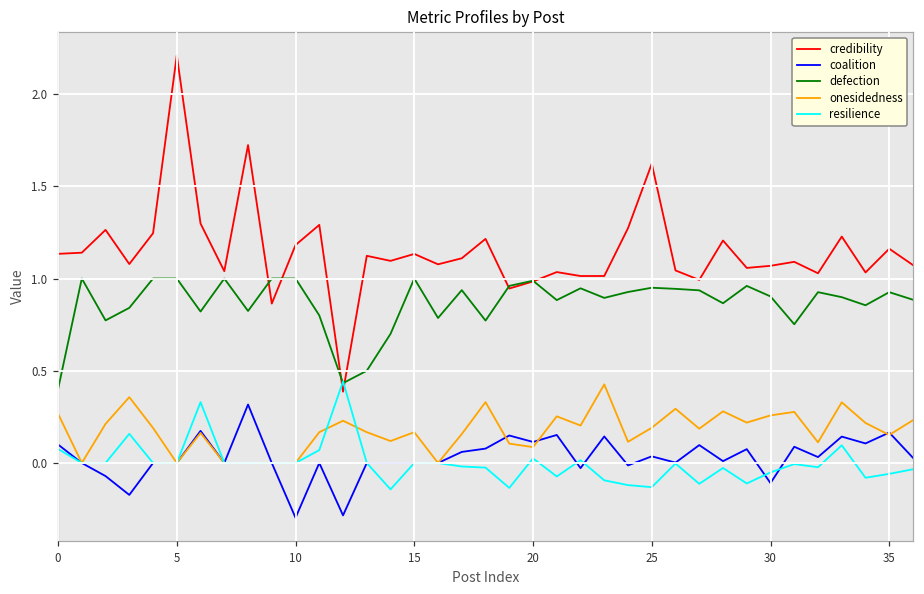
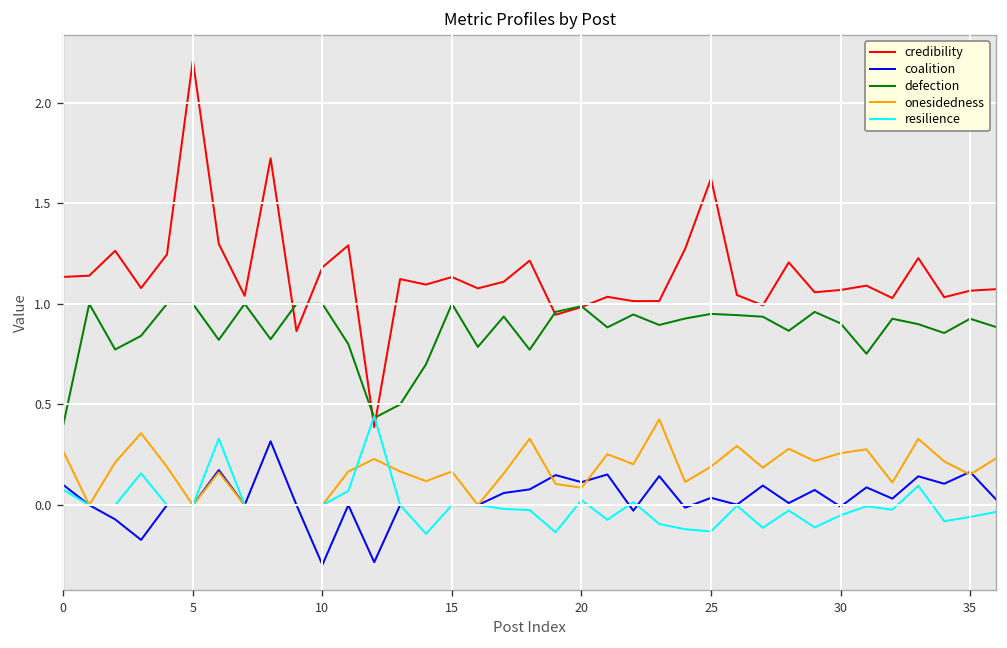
  {
    "credibility": {
      "0": 1.13,
      "5": 2.21,
      "10": 1.18,
      "15": 1.13,
      "25": 1.62,
      "30": 1.07,
-     "35": 1.16
+     "35": 1.07
    },
    "coalition": {
      "0": 0.10,
      "10": -0.30,
      "20": 0.11,
      "25": 0.04,
-     "30": -0.11
+     "30": -0.01
    },
    "defection": {
      "0": 0.40,
      "5": 1.00,
      "10": 1.00,
      "15": 1.00,
      "25": 0.95,
      "30": 0.90,
      "35": 0.93
    },
    "onesidedness": {
      "0": 0.27,
      "15": 0.17,
      "20": 0.09,
      "25": 0.19,
      "30": 0.26
    },
    "resilience": {
      "0": 0.08,
      "20": 0.03,
      "25": -0.13,
      "30": -0.05,
      "35": -0.06
    }
  }
